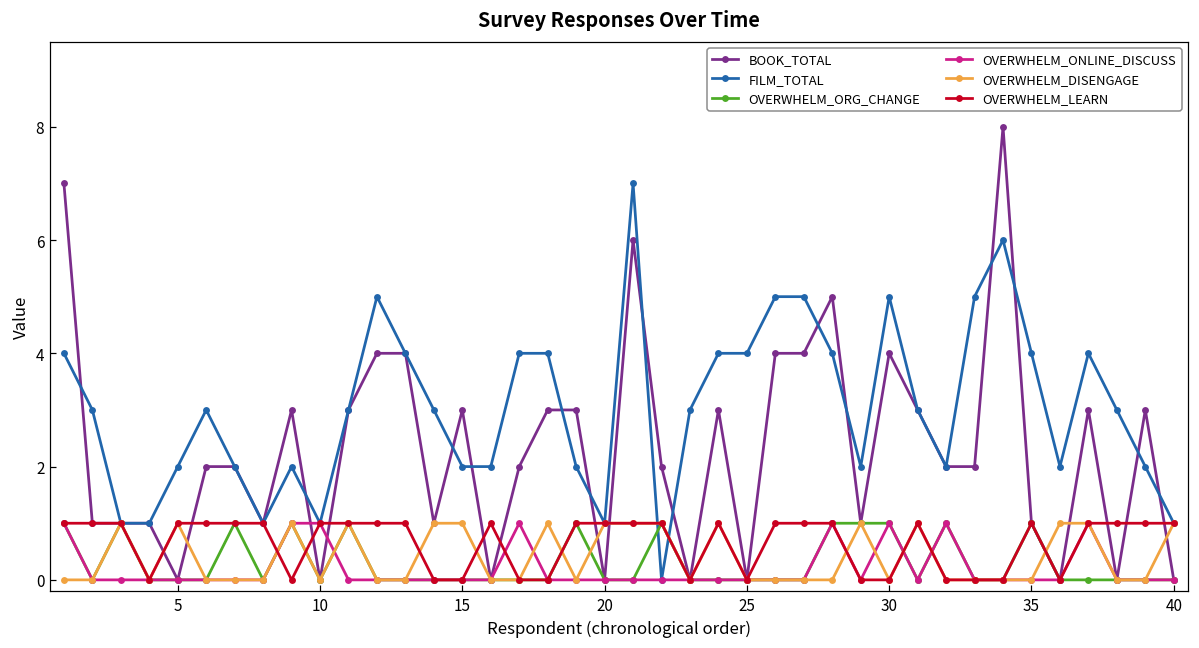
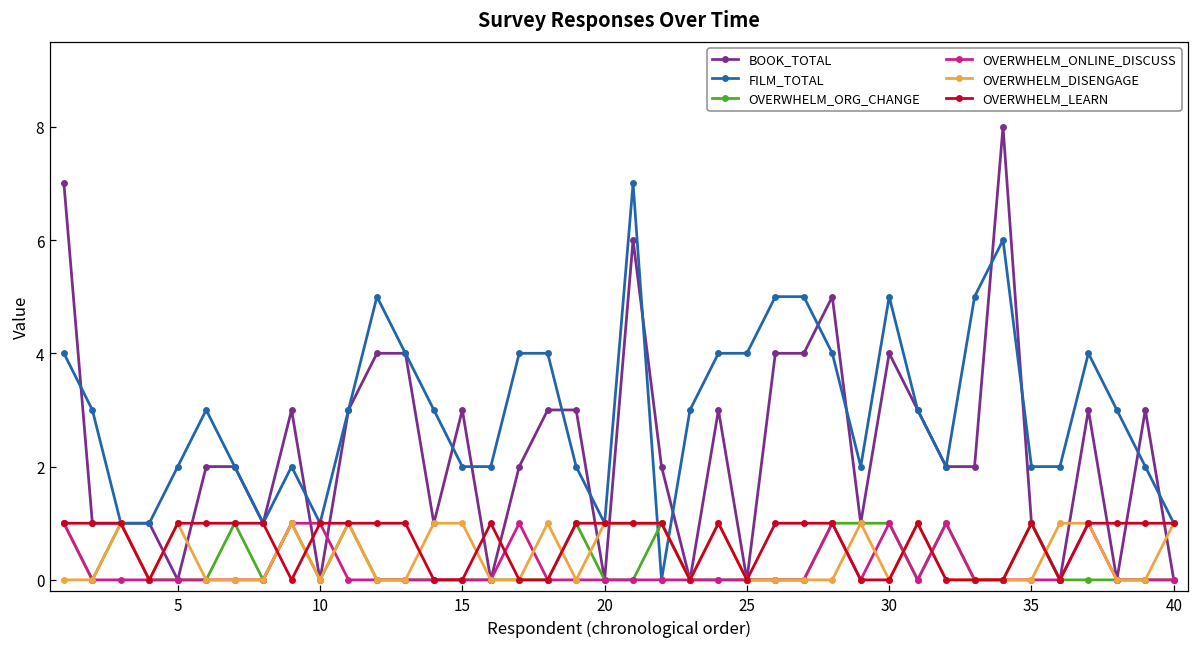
  {
    "BOOK_TOTAL": {
      "15": 3,
      "30": 4
    },
    "FILM_TOTAL": {
      "5": 2,
      "15": 2,
      "25": 4,
      "30": 5,
-     "35": 4
+     "35": 2
    },
    "OVERWHELM_DISENGAGE": {
      "15": 1
    }
  }
